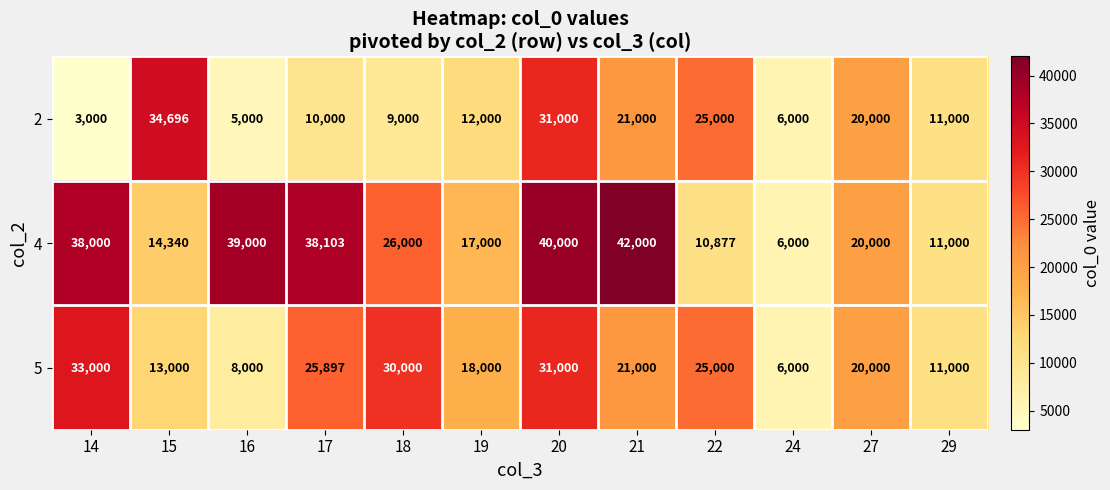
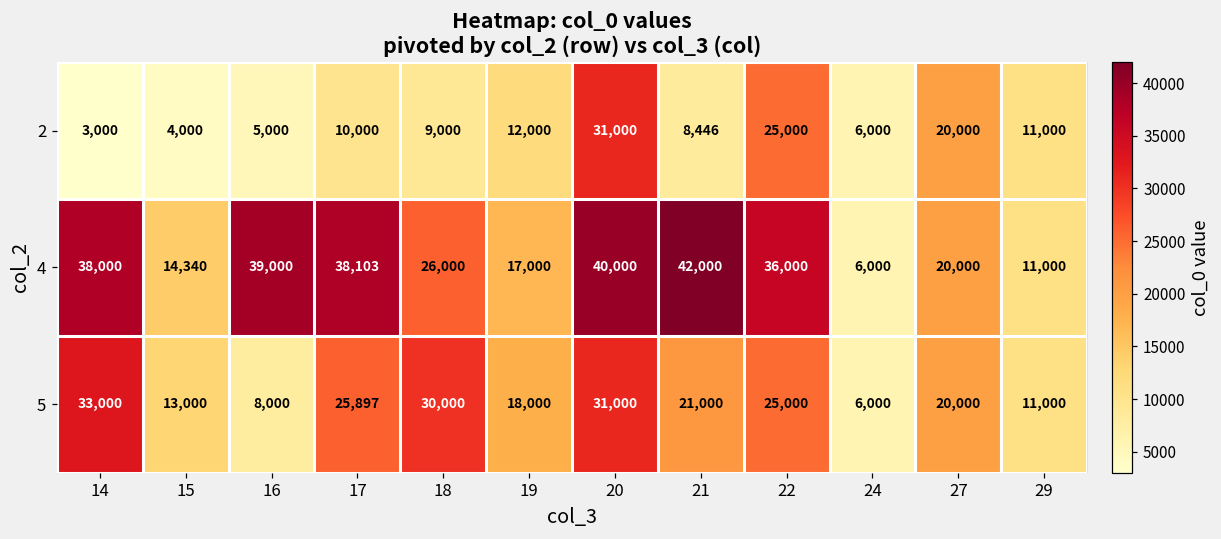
  {
    "2": {
      "14": "3,000",
-     "15": "34,696",
+     "15": "4,000",
      "16": "5,000",
      "17": "10,000",
      "18": "9,000",
      "19": "12,000",
      "20": "31,000",
-     "21": "21,000",
+     "21": "8,446",
      "22": "25,000",
      "24": "6,000",
      "27": "20,000",
      "29": "11,000"
    },
    "4": {
      "14": "38,000",
      "15": "14,340",
      "16": "39,000",
      "17": "38,103",
      "18": "26,000",
      "19": "17,000",
      "20": "40,000",
      "21": "42,000",
-     "22": "10,877",
+     "22": "36,000",
      "24": "6,000",
      "27": "20,000",
      "29": "11,000"
    },
    "5": {
      "14": "33,000",
      "15": "13,000",
      "16": "8,000",
      "17": "25,897",
      "18": "30,000",
      "19": "18,000",
      "20": "31,000",
      "21": "21,000",
      "22": "25,000",
      "24": "6,000",
      "27": "20,000",
      "29": "11,000"
    }
  }
